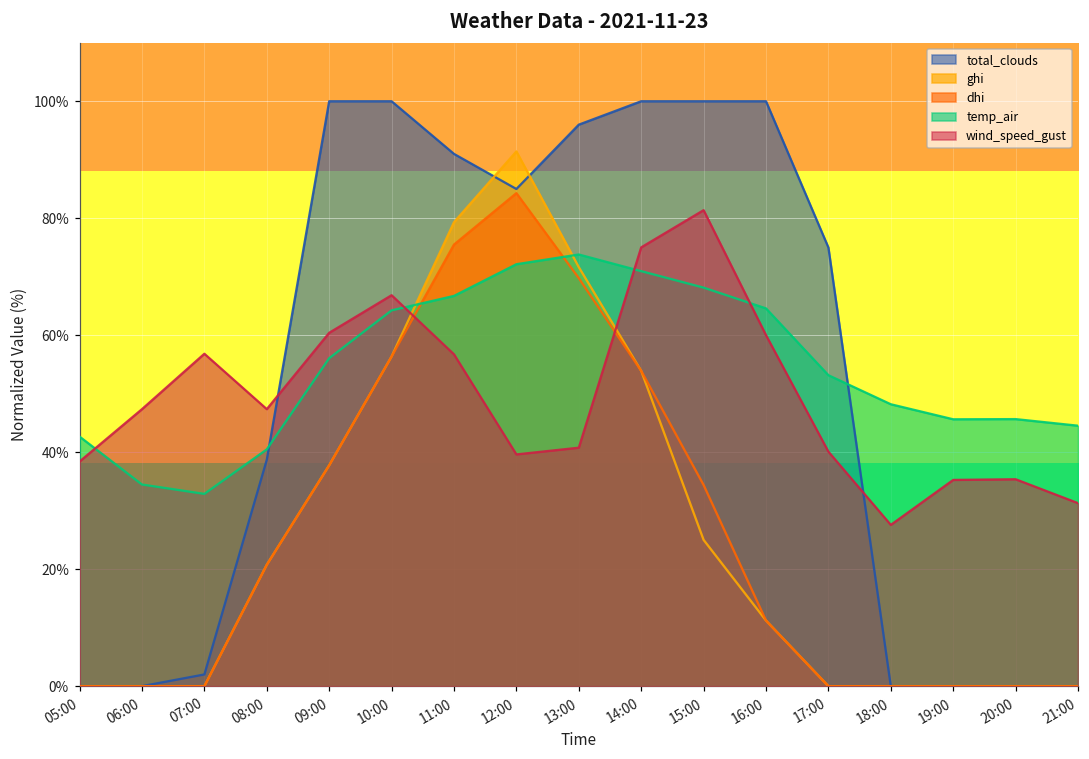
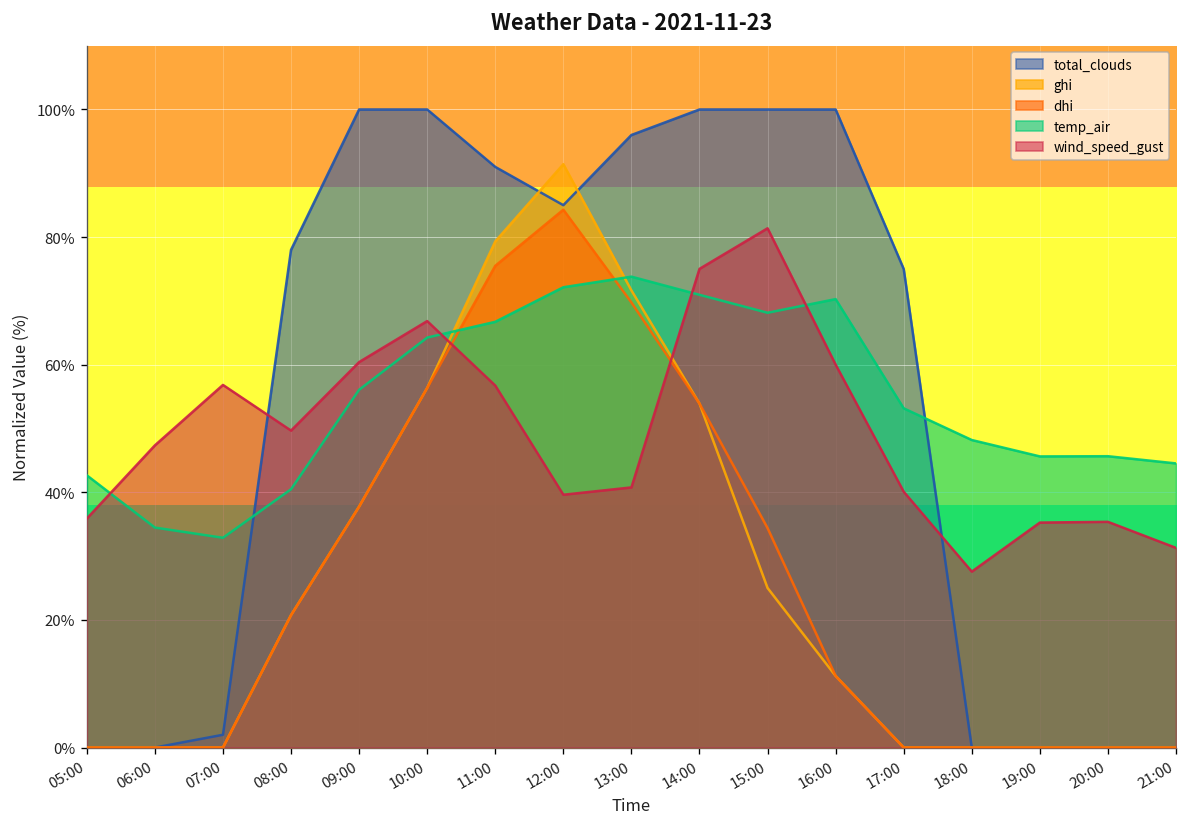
  {
    "total_clouds": {
      "07:00": "2%",
-     "08:00": "39%",
+     "08:00": "78%",
      "09:00": "100%",
      "10:00": "100%",
      "11:00": "91%",
      "12:00": "85%",
      "13:00": "96%",
      "14:00": "100%",
      "15:00": "100%",
      "16:00": "100%",
      "17:00": "75%"
    },
    "ghi": {
      "11:00": "79%",
      "12:00": "91%",
      "13:00": "72%",
      "15:00": "25%"
    },
    "dhi": {
      "11:00": "75%",
      "12:00": "84%",
      "13:00": "70%",
      "15:00": "34%"
    },
    "temp_air": {
      "05:00": "43%",
      "06:00": "34%",
      "07:00": "33%",
      "08:00": "40%",
      "09:00": "56%",
      "10:00": "64%",
      "11:00": "67%",
      "12:00": "72%",
      "13:00": "74%",
      "14:00": "71%",
      "15:00": "68%",
-     "16:00": "65%",
+     "16:00": "70%",
      "17:00": "53%",
      "18:00": "48%",
      "19:00": "46%",
      "20:00": "46%",
      "21:00": "45%"
    },
    "wind_speed_gust": {
-     "05:00": "38%",
+     "05:00": "36%",
      "06:00": "47%",
      "07:00": "57%",
-     "08:00": "47%",
+     "08:00": "50%",
      "09:00": "60%",
      "10:00": "67%",
      "11:00": "57%",
      "12:00": "40%",
      "13:00": "41%",
      "14:00": "75%",
      "15:00": "81%",
      "16:00": "60%",
      "17:00": "40%",
      "18:00": "28%",
      "19:00": "35%",
      "20:00": "35%",
      "21:00": "31%"
    }
  }
